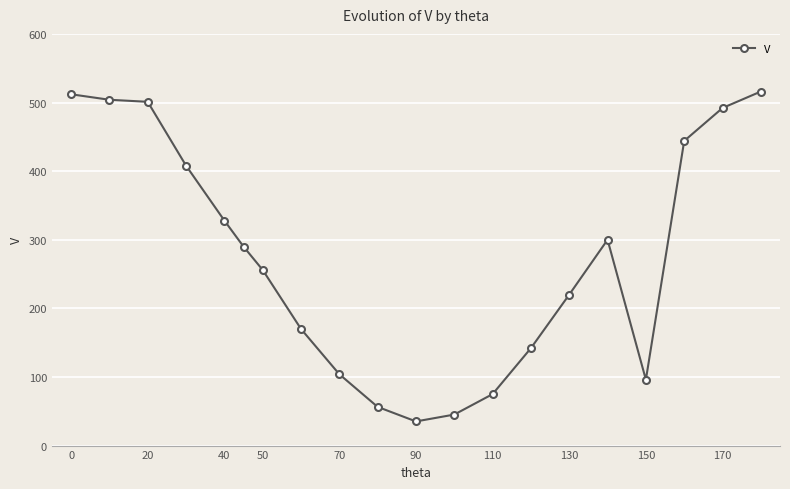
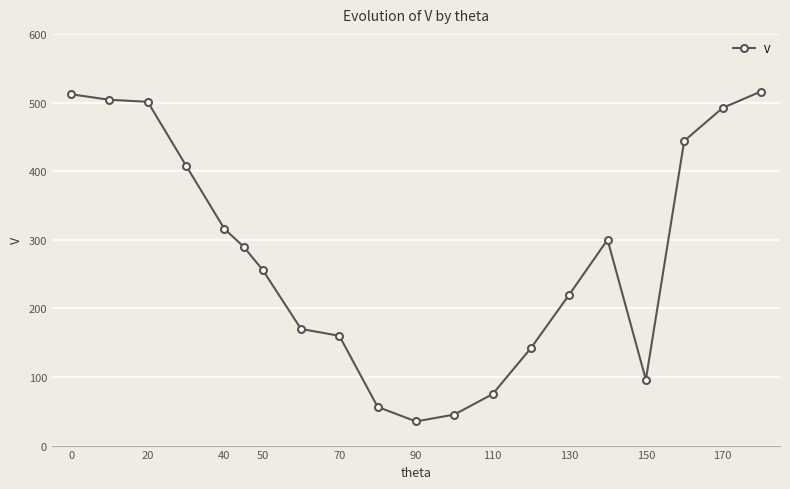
  {
    "0": 510,
    "20": 500,
-   "40": 330,
+   "40": 320,
    "50": 260,
-   "70": 100,
+   "70": 160,
    "90": 40,
    "110": 80,
    "130": 220,
    "150": 100,
    "170": 490
  }
